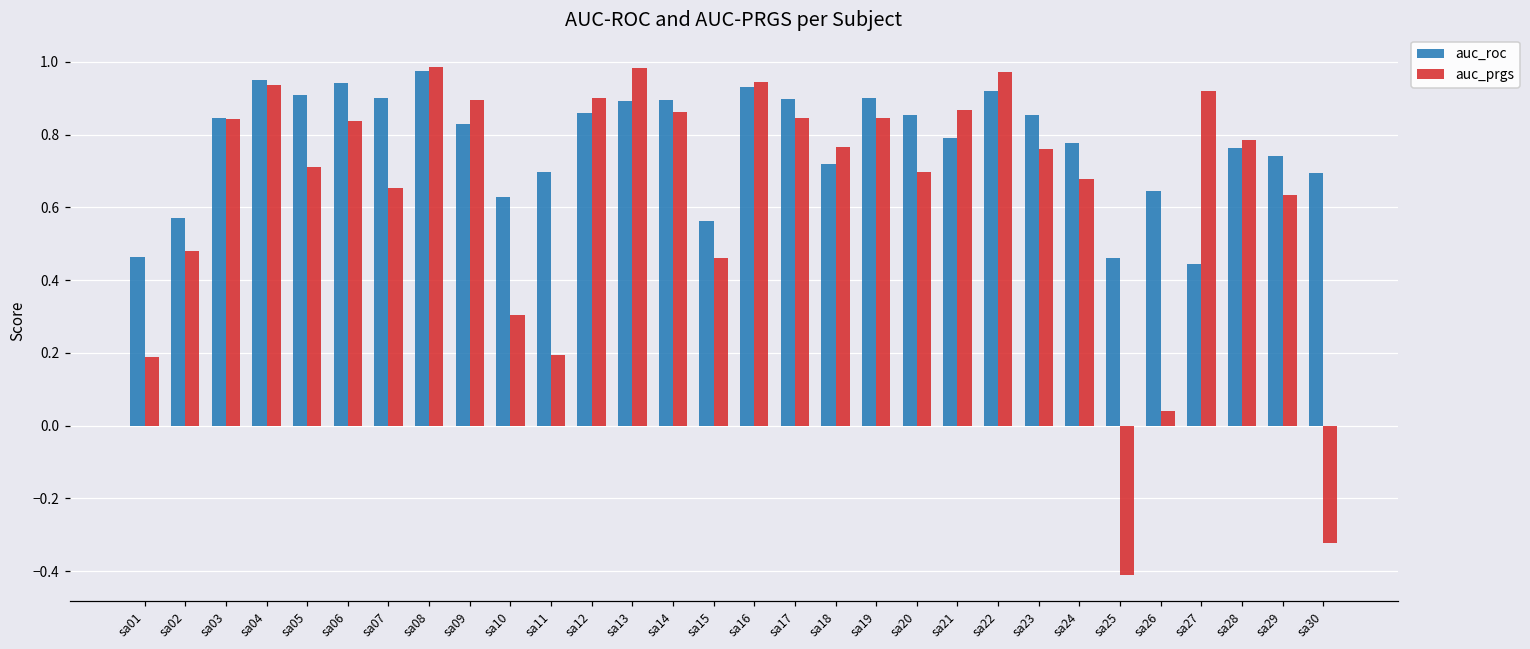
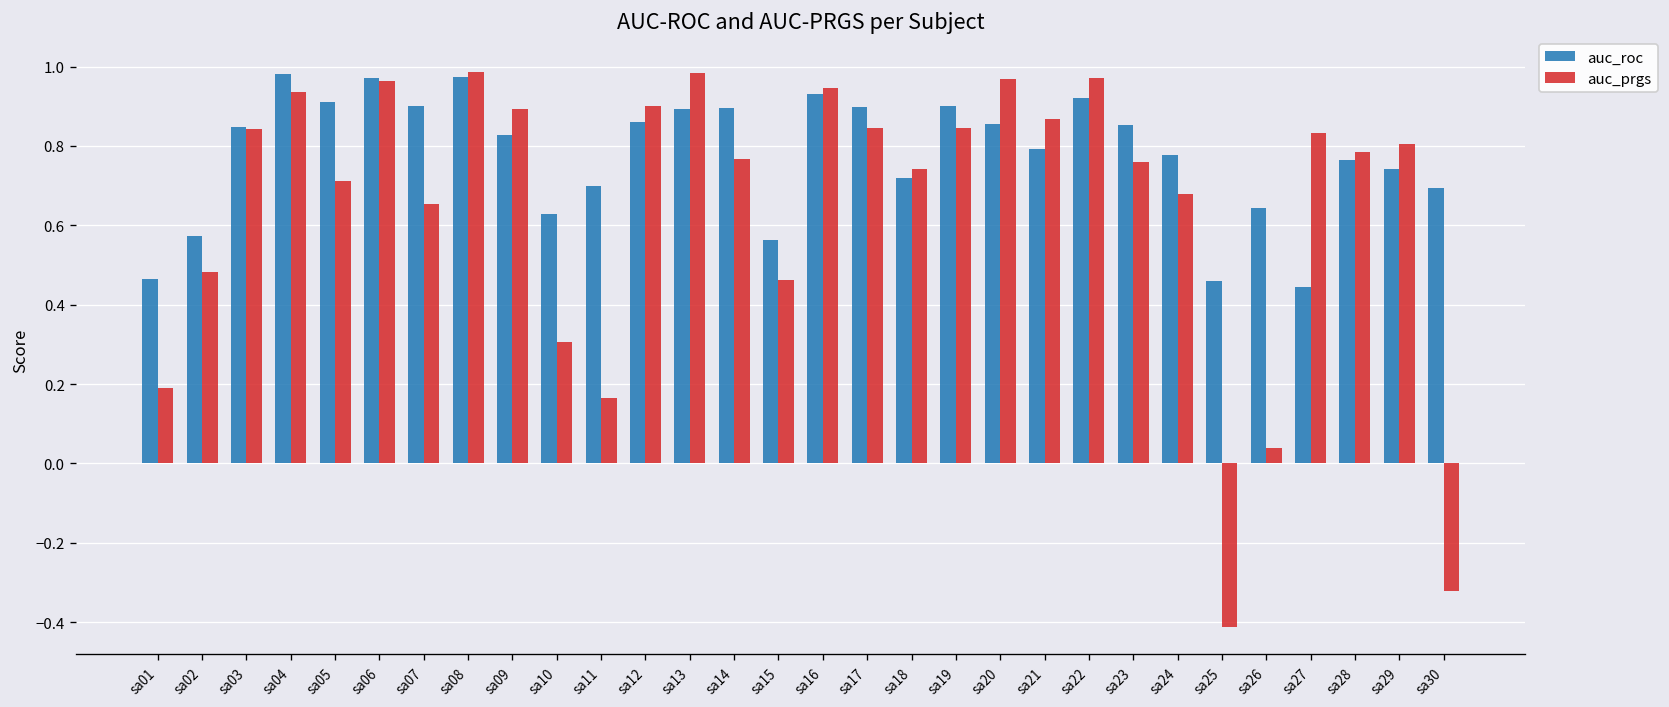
  {
    "auc_roc": {
      "sa01": 0.46,
      "sa02": 0.57,
      "sa03": 0.85,
-     "sa04": 0.95,
+     "sa04": 0.98,
      "sa05": 0.91,
-     "sa06": 0.94,
+     "sa06": 0.97,
      "sa07": 0.90,
      "sa08": 0.97,
      "sa09": 0.83,
      "sa10": 0.63,
      "sa11": 0.70,
      "sa12": 0.86,
      "sa13": 0.89,
      "sa14": 0.90,
      "sa15": 0.56,
      "sa16": 0.93,
      "sa17": 0.90,
      "sa18": 0.72,
      "sa19": 0.90,
      "sa20": 0.85,
      "sa21": 0.79,
      "sa22": 0.92,
      "sa23": 0.85,
      "sa24": 0.78,
      "sa25": 0.46,
      "sa26": 0.64,
      "sa27": 0.44,
      "sa28": 0.76,
      "sa29": 0.74,
      "sa30": 0.69
    },
    "auc_prgs": {
      "sa01": 0.19,
      "sa02": 0.48,
      "sa03": 0.84,
      "sa04": 0.94,
      "sa05": 0.71,
-     "sa06": 0.84,
+     "sa06": 0.96,
      "sa07": 0.65,
      "sa08": 0.99,
      "sa09": 0.89,
      "sa10": 0.31,
-     "sa11": 0.19,
+     "sa11": 0.16,
      "sa12": 0.90,
      "sa13": 0.98,
-     "sa14": 0.86,
+     "sa14": 0.77,
      "sa15": 0.46,
      "sa16": 0.95,
      "sa17": 0.85,
-     "sa18": 0.77,
+     "sa18": 0.74,
      "sa19": 0.85,
-     "sa20": 0.70,
+     "sa20": 0.97,
      "sa21": 0.87,
      "sa22": 0.97,
      "sa23": 0.76,
      "sa24": 0.68,
      "sa25": -0.41,
      "sa26": 0.04,
-     "sa27": 0.92,
+     "sa27": 0.83,
      "sa28": 0.79,
-     "sa29": 0.63,
+     "sa29": 0.80,
      "sa30": -0.32
    }
  }
